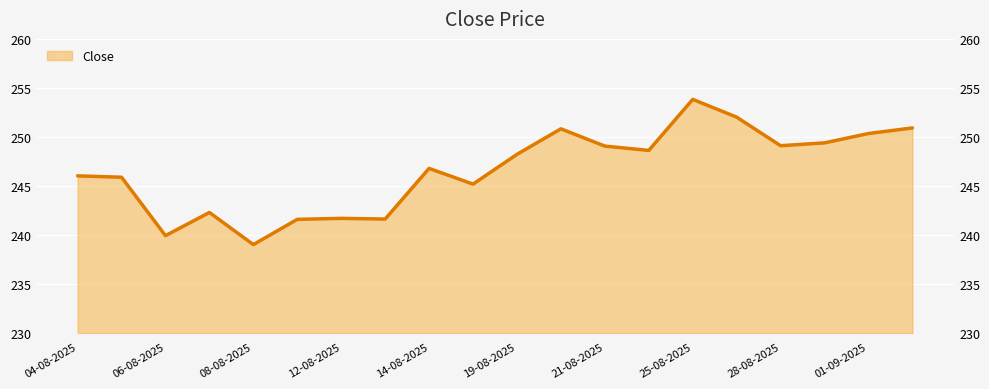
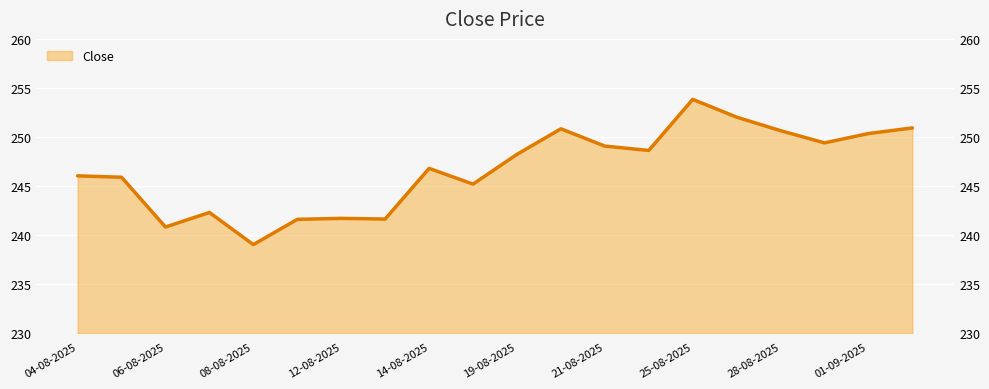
  {
    "04-08-2025": 246,
-   "06-08-2025": 240,
+   "06-08-2025": 241,
    "08-08-2025": 239,
    "12-08-2025": 242,
    "14-08-2025": 247,
    "19-08-2025": 248,
    "21-08-2025": 249,
    "25-08-2025": 254,
-   "28-08-2025": 249,
+   "28-08-2025": 251,
    "01-09-2025": 250
  }
